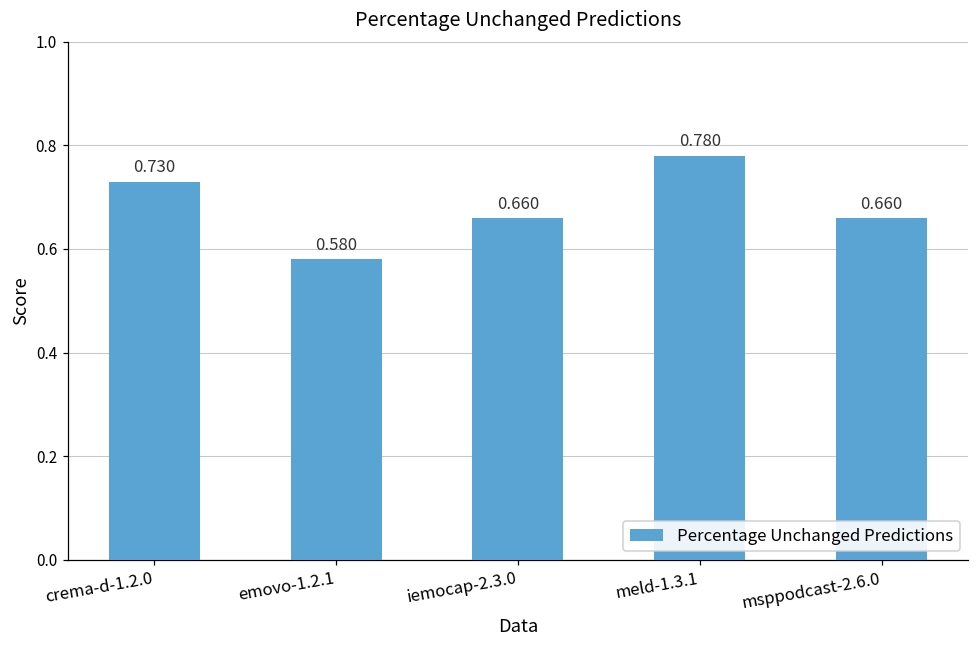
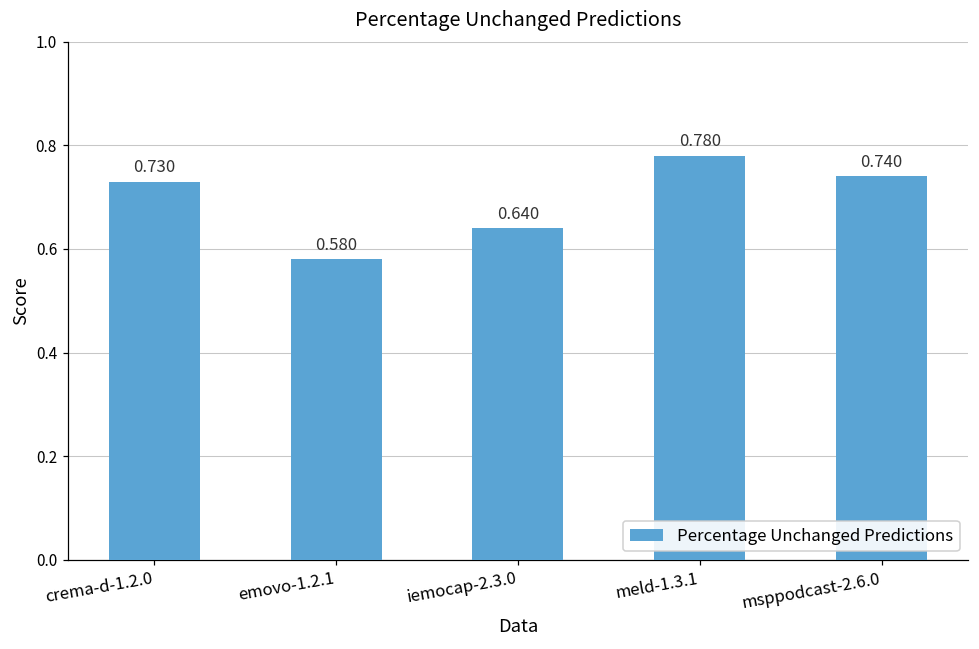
  {
    "crema-d-1.2.0": 0.730,
    "emovo-1.2.1": 0.580,
-   "iemocap-2.3.0": 0.660,
+   "iemocap-2.3.0": 0.640,
    "meld-1.3.1": 0.780,
-   "msppodcast-2.6.0": 0.660
+   "msppodcast-2.6.0": 0.740
  }
